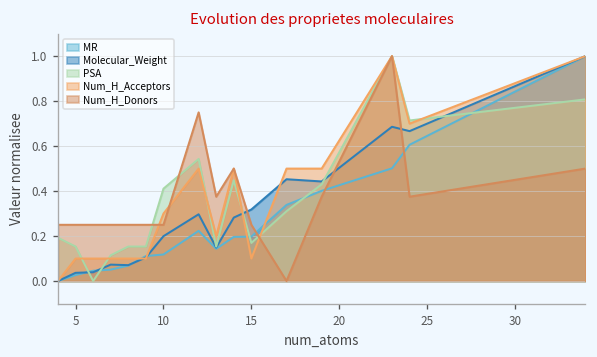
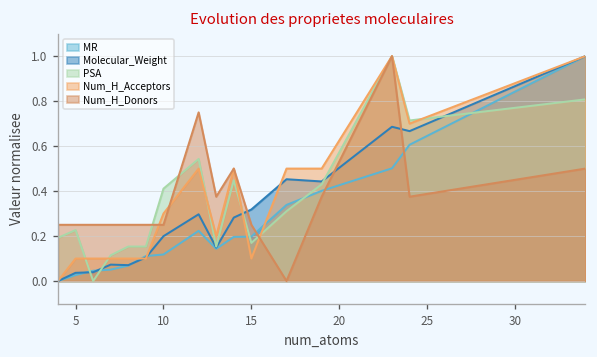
  {
    "PSA": {
-     "5": 0.15,
+     "5": 0.23,
      "10": 0.41,
      "15": 0.17
    }
  }
